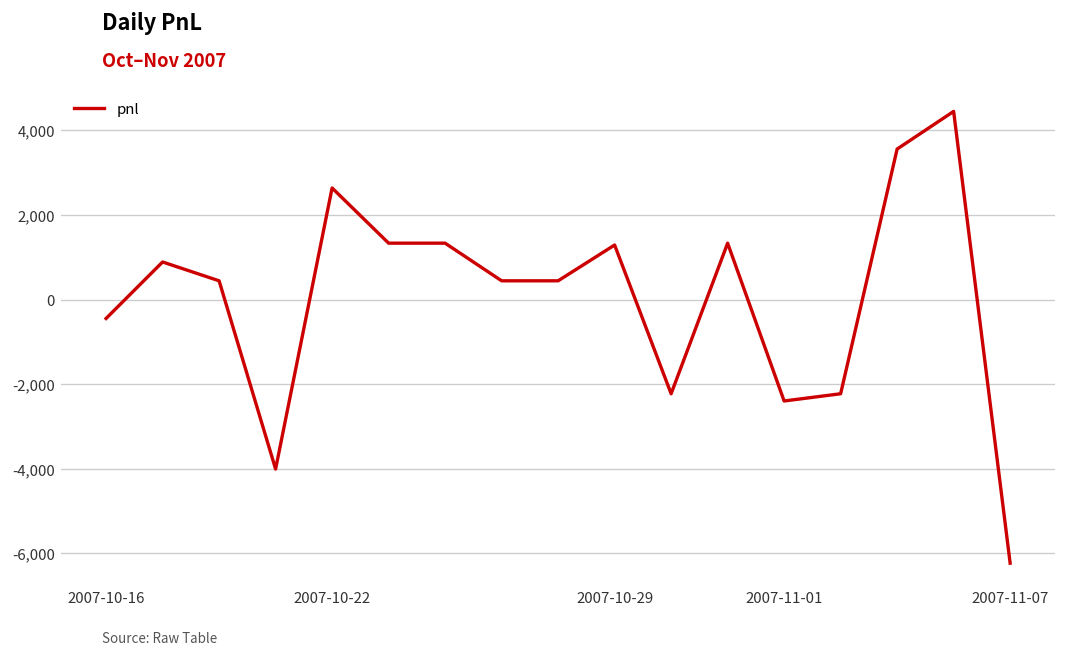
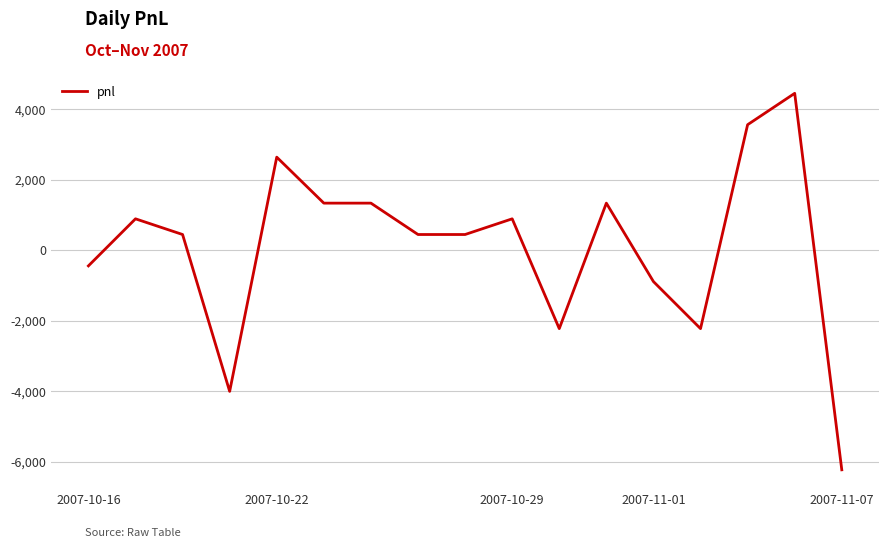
  {
    "2007-10-16": "-400",
    "2007-10-22": "2,600",
-   "2007-10-29": "1,300",
-   "2007-11-01": "-2,400",
+   "2007-10-29": "900",
+   "2007-11-01": "-900",
    "2007-11-07": "-6,200"
  }
